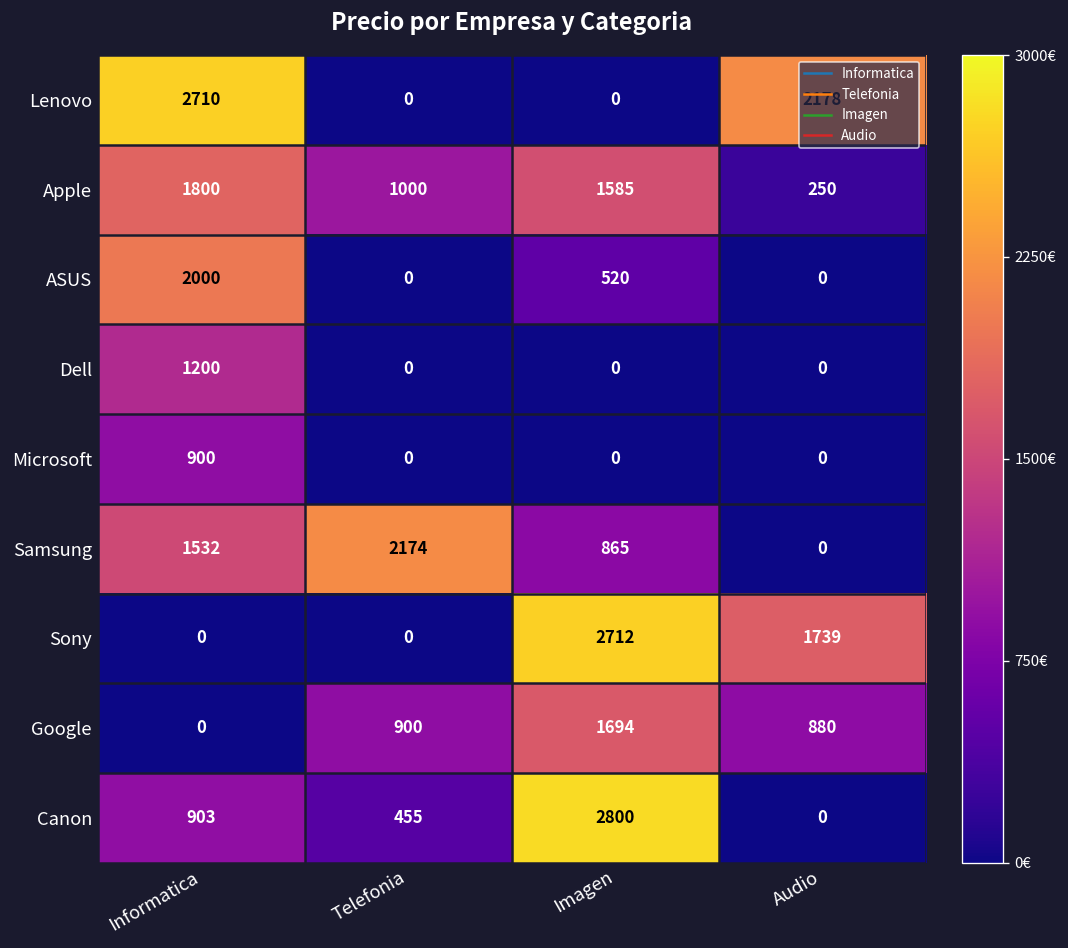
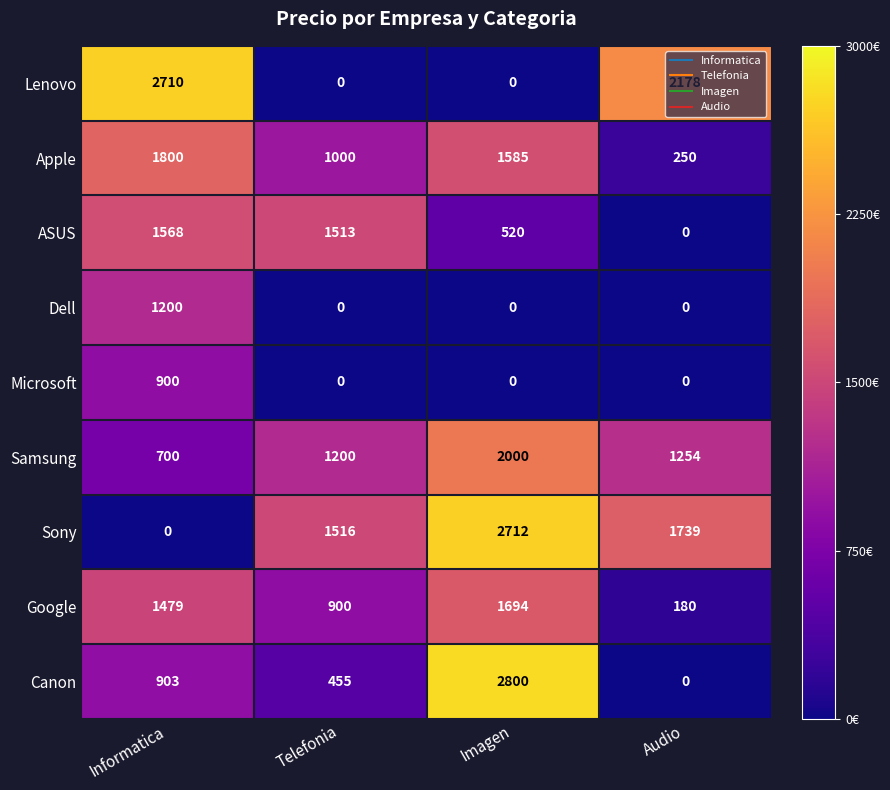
  {
    "Lenovo": {
      "Informatica": 2710,
      "Telefonia": 0,
      "Imagen": 0
    },
    "Apple": {
      "Informatica": 1800,
      "Telefonia": 1000,
      "Imagen": 1585,
      "Audio": 250
    },
    "ASUS": {
-     "Informatica": 2000,
-     "Telefonia": 0,
+     "Informatica": 1568,
+     "Telefonia": 1513,
      "Imagen": 520,
      "Audio": 0
    },
    "Dell": {
      "Informatica": 1200,
      "Telefonia": 0,
      "Imagen": 0,
      "Audio": 0
    },
    "Microsoft": {
      "Informatica": 900,
      "Telefonia": 0,
      "Imagen": 0,
      "Audio": 0
    },
    "Samsung": {
-     "Informatica": 1532,
-     "Telefonia": 2174,
-     "Imagen": 865,
-     "Audio": 0
+     "Informatica": 700,
+     "Telefonia": 1200,
+     "Imagen": 2000,
+     "Audio": 1254
    },
    "Sony": {
      "Informatica": 0,
-     "Telefonia": 0,
+     "Telefonia": 1516,
      "Imagen": 2712,
      "Audio": 1739
    },
    "Google": {
-     "Informatica": 0,
+     "Informatica": 1479,
      "Telefonia": 900,
      "Imagen": 1694,
-     "Audio": 880
+     "Audio": 180
    },
    "Canon": {
      "Informatica": 903,
      "Telefonia": 455,
      "Imagen": 2800,
      "Audio": 0
    }
  }
